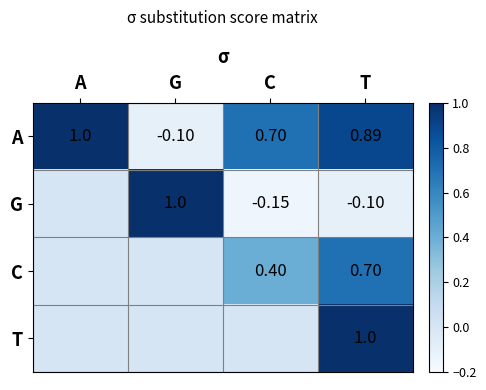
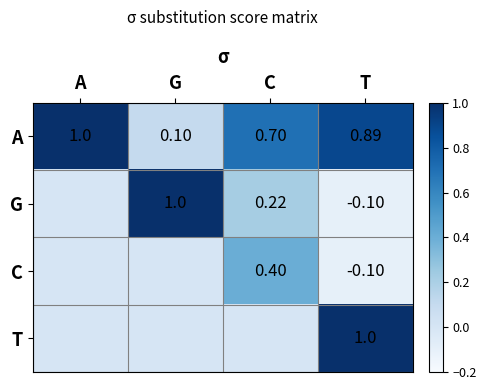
  {
    "A": {
      "A": 1.0,
-     "G": -0.10,
+     "G": 0.10,
      "C": 0.70,
      "T": 0.89
    },
    "G": {
      "G": 1.0,
-     "C": -0.15,
+     "C": 0.22,
      "T": -0.10
    },
    "C": {
      "C": 0.40,
-     "T": 0.70
+     "T": -0.10
    },
    "T": {
      "T": 1.0
    }
  }
